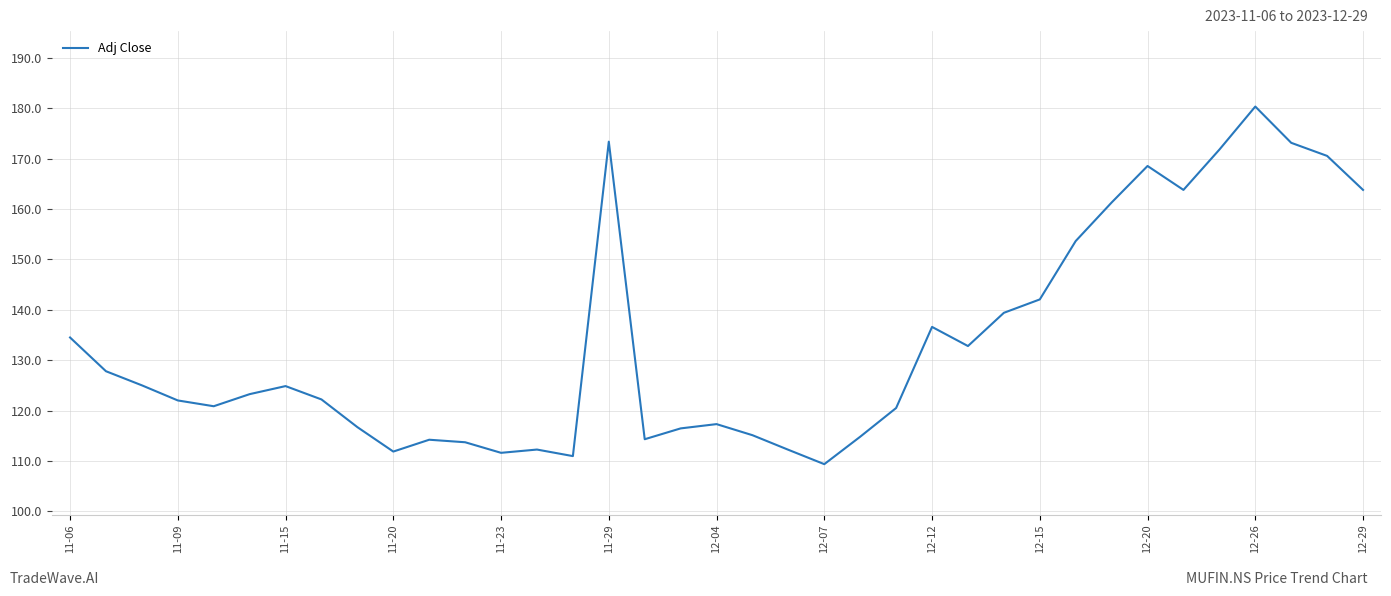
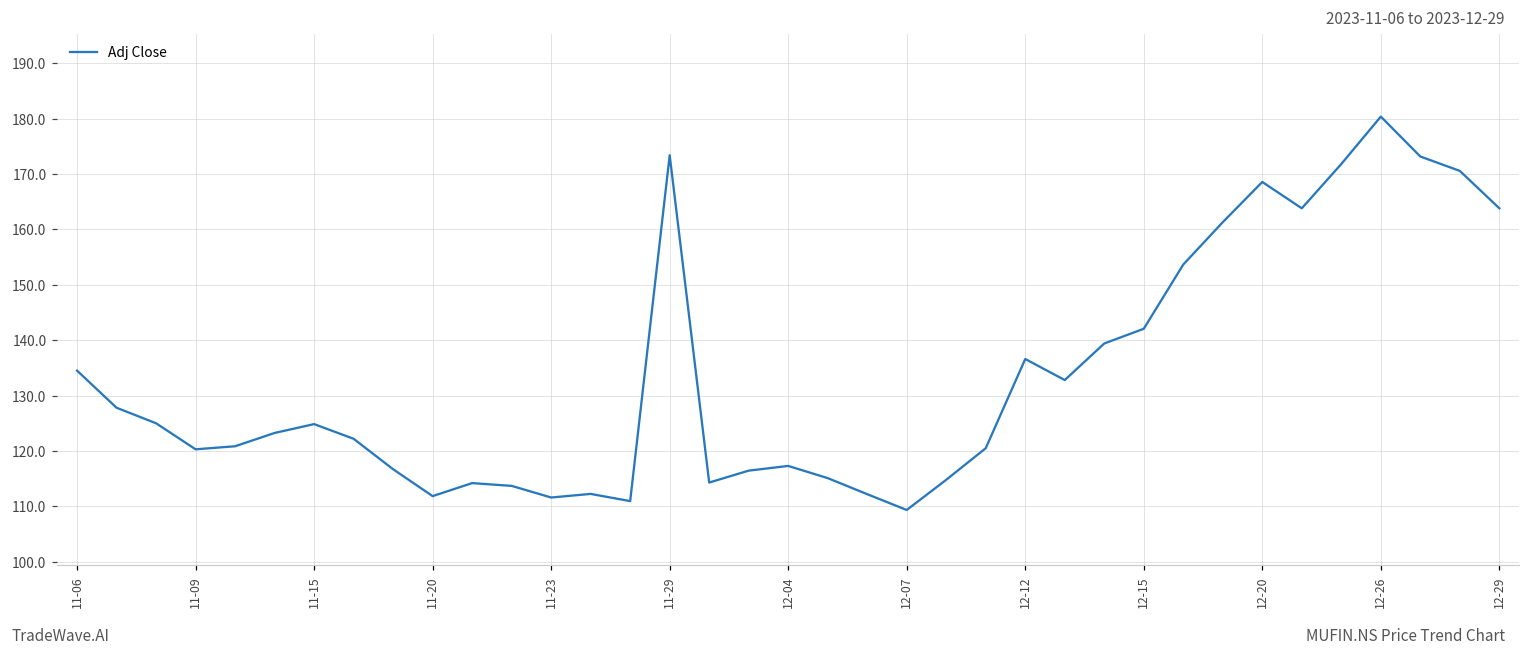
  {
    "11-06": 135,
-   "11-09": 122,
+   "11-09": 120,
    "11-15": 125,
    "11-20": 112,
    "11-23": 112,
    "11-29": 173,
    "12-04": 117,
    "12-07": 109,
    "12-12": 137,
    "12-15": 142,
    "12-20": 169,
    "12-26": 180,
    "12-29": 164
  }
